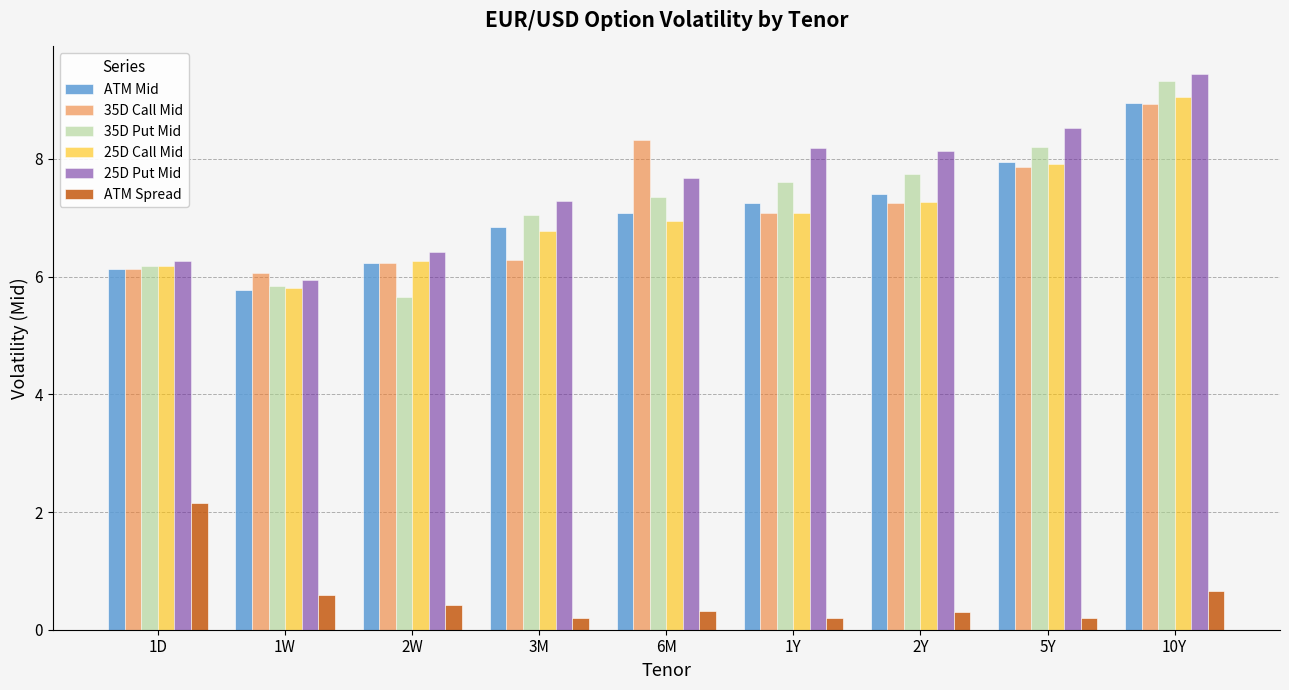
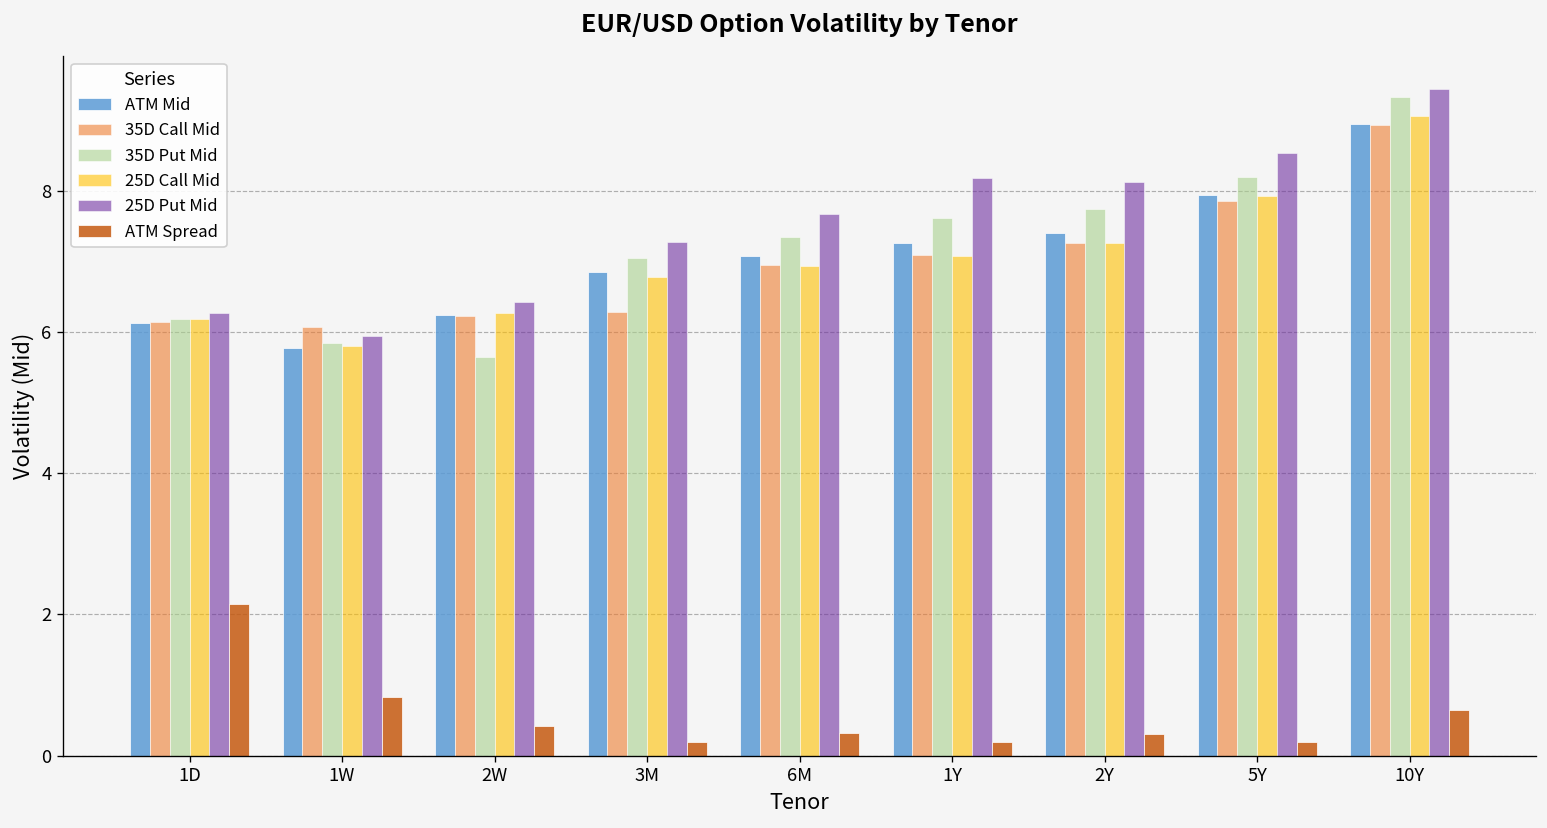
  {
    "ATM Mid": {
      "1D": 6.1,
      "1W": 5.8,
      "2W": 6.2,
      "3M": 6.9,
      "6M": 7.1,
      "1Y": 7.3,
      "2Y": 7.4,
      "5Y": 7.9,
      "10Y": 9.0
    },
    "35D Call Mid": {
      "1D": 6.1,
      "1W": 6.1,
      "2W": 6.2,
      "3M": 6.3,
-     "6M": 8.3,
+     "6M": 7.0,
      "1Y": 7.1,
      "2Y": 7.3,
      "5Y": 7.9,
      "10Y": 8.9
    },
    "35D Put Mid": {
      "1D": 6.2,
      "1W": 5.8,
      "2W": 5.7,
      "3M": 7.0,
      "6M": 7.3,
      "1Y": 7.6,
      "2Y": 7.7,
      "5Y": 8.2,
      "10Y": 9.3
    },
    "25D Call Mid": {
      "1D": 6.2,
      "1W": 5.8,
      "2W": 6.3,
      "3M": 6.8,
      "6M": 6.9,
      "1Y": 7.1,
      "2Y": 7.3,
      "5Y": 7.9,
      "10Y": 9.1
    },
    "25D Put Mid": {
      "1D": 6.3,
      "1W": 5.9,
      "2W": 6.4,
      "3M": 7.3,
      "6M": 7.7,
      "1Y": 8.2,
      "2Y": 8.1,
      "5Y": 8.5,
      "10Y": 9.4
    },
    "ATM Spread": {
      "1D": 2.1,
-     "1W": 0.6,
+     "1W": 0.8,
      "2W": 0.4,
      "3M": 0.2,
      "6M": 0.3,
      "1Y": 0.2,
      "2Y": 0.3,
      "5Y": 0.2,
      "10Y": 0.7
    }
  }
